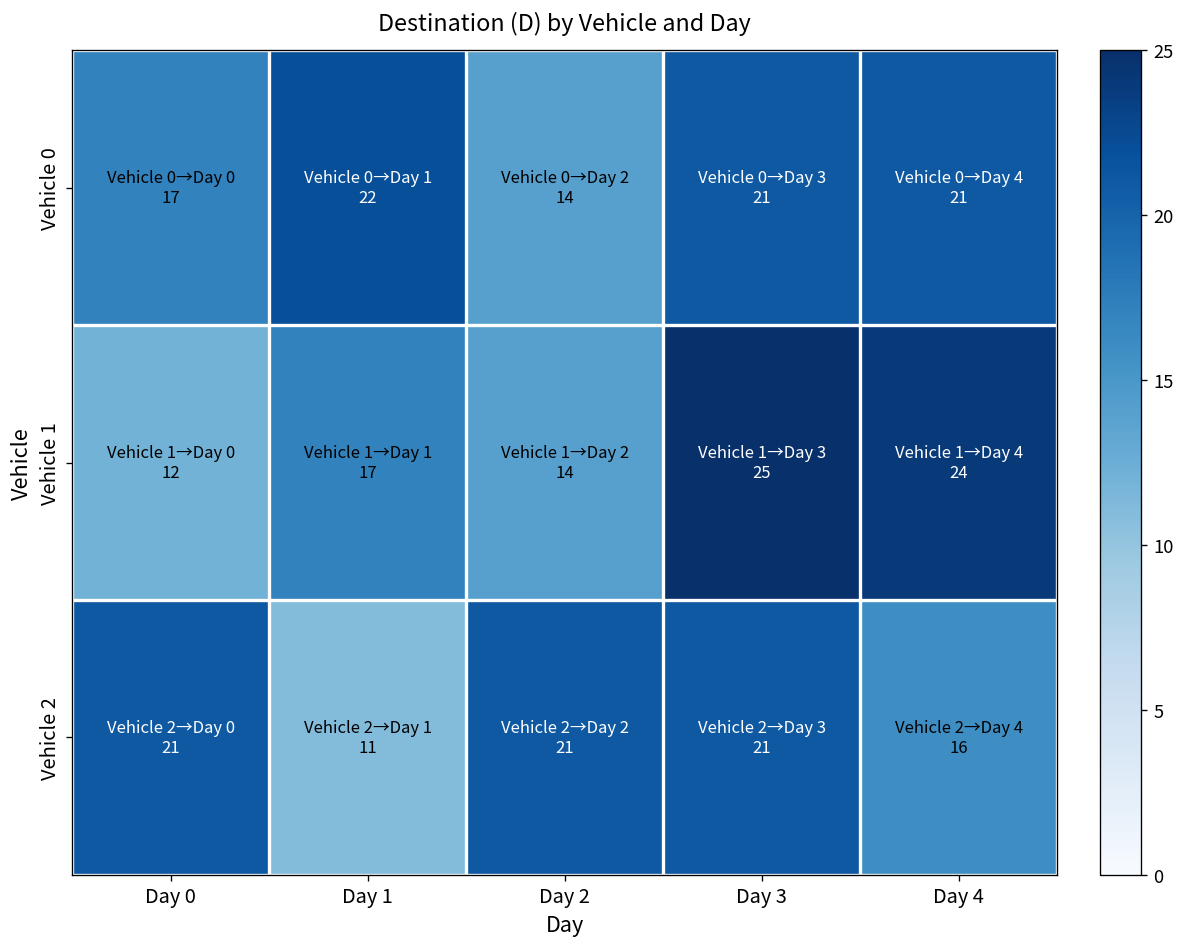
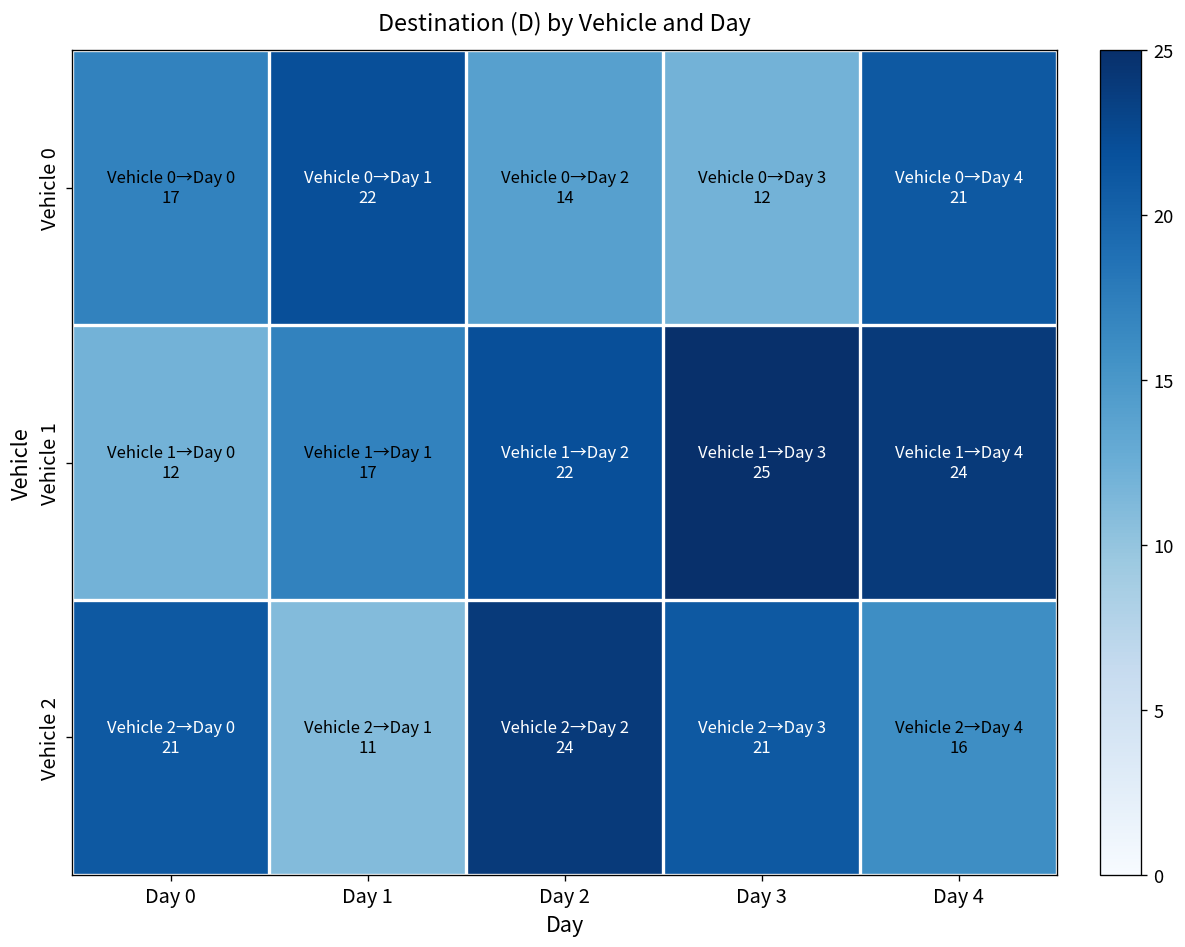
  {
    "Vehicle 0": {
-     "Day 3": 21
+     "Day 3": 12
    },
    "Vehicle 1": {
-     "Day 2": 14
+     "Day 2": 22
    },
    "Vehicle 2": {
-     "Day 2": 21
+     "Day 2": 24
    }
  }
